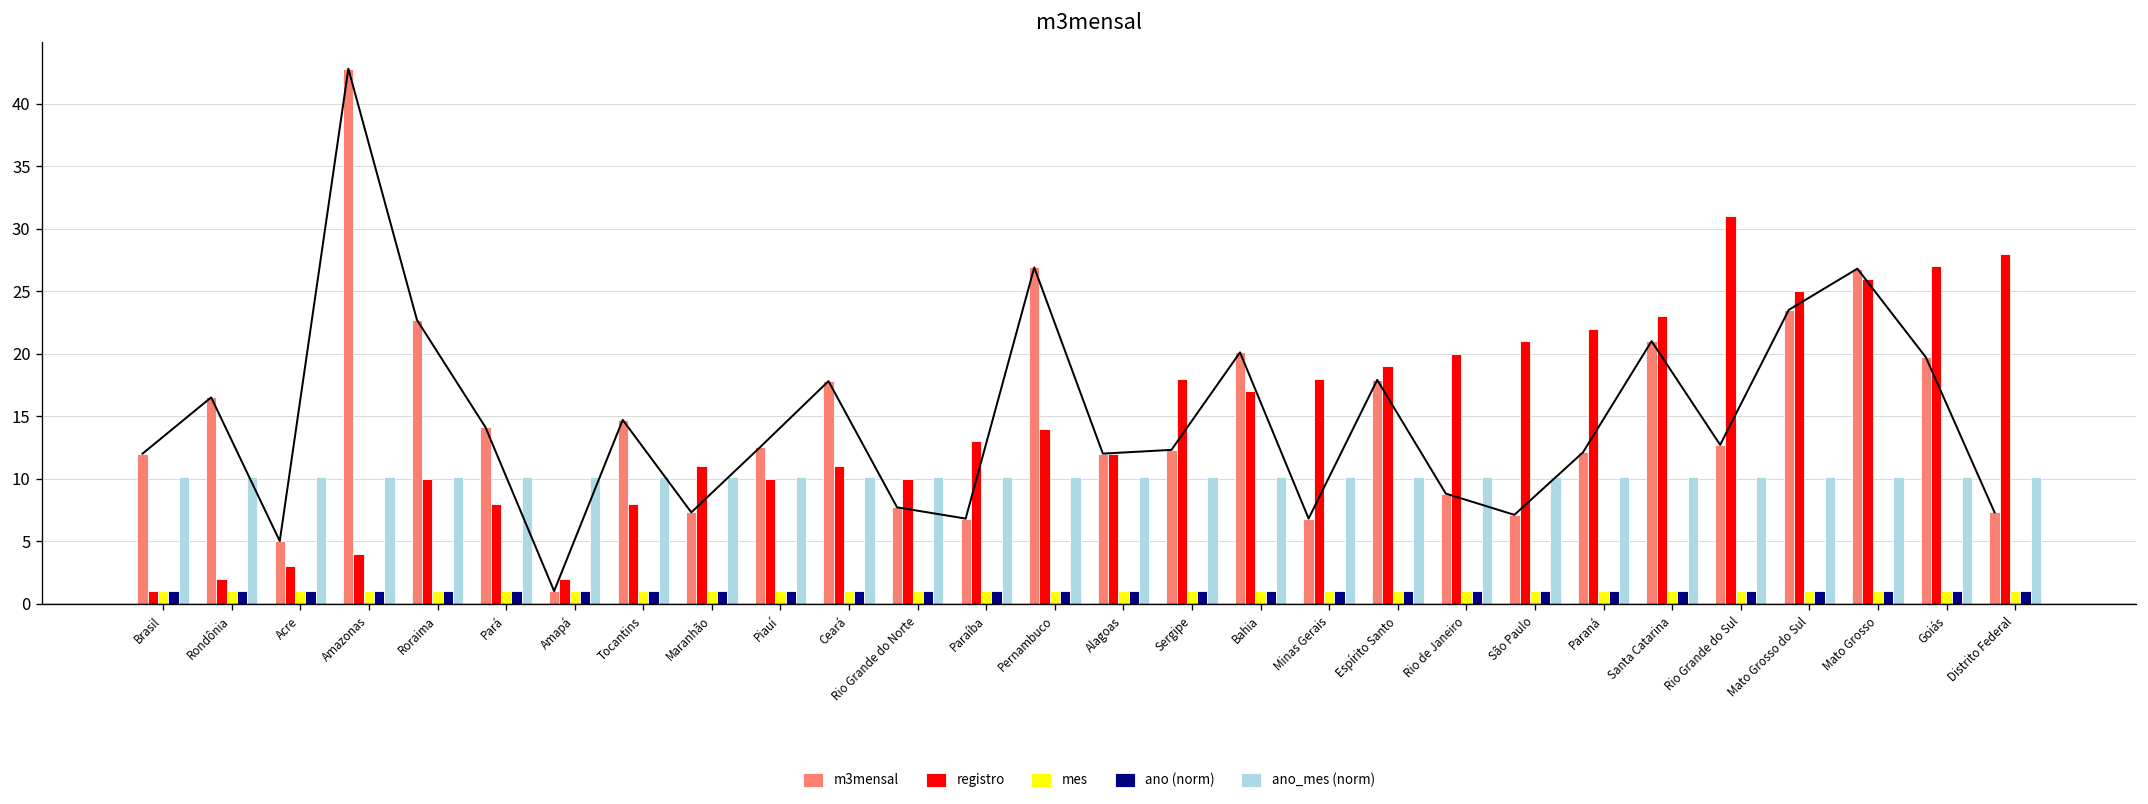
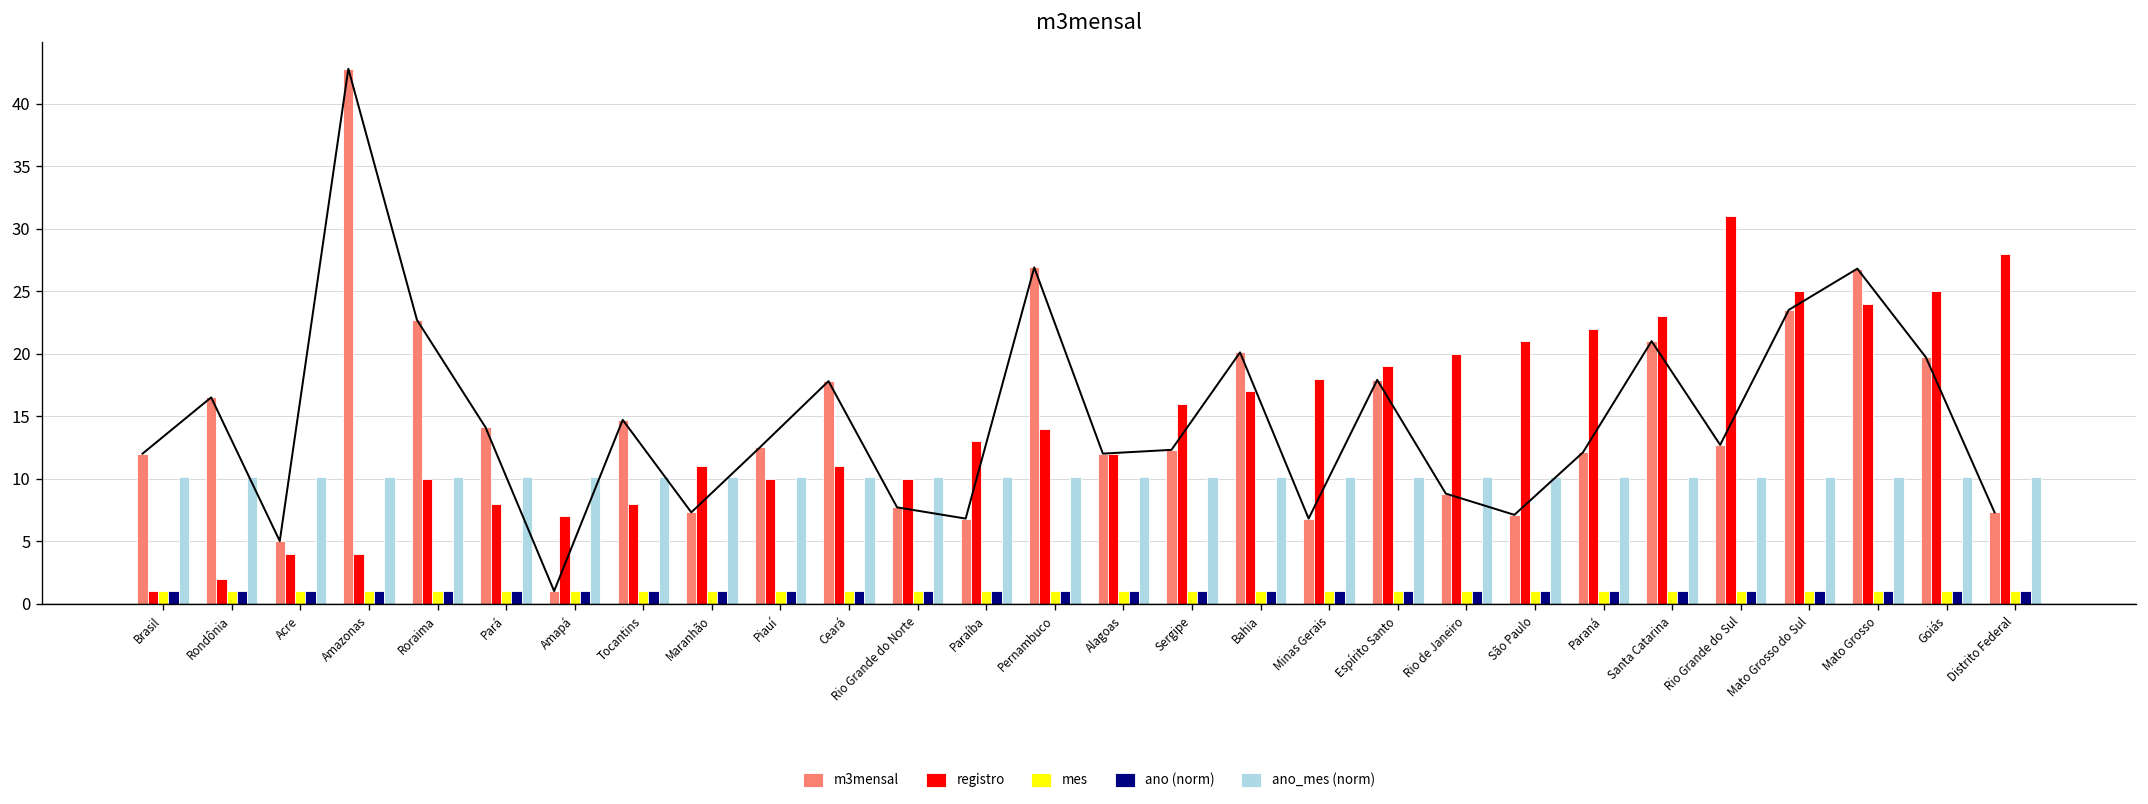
  {
    "m3mensal": {
      "Brasil": 12,
      "Rondônia": 16.5,
      "Acre": 5,
      "Amazonas": 43,
      "Roraima": 22.7,
      "Pará": 14,
      "Amapá": 1,
      "Tocantins": 14.7,
      "Maranhão": 7.3,
      "Piauí": 12.5,
      "Ceará": 18,
      "Rio Grande do Norte": 7.7,
      "Paraíba": 7,
      "Pernambuco": 27,
      "Alagoas": 12,
      "Sergipe": 12.3,
      "Bahia": 20,
      "Minas Gerais": 7,
      "Espírito Santo": 18,
      "Rio de Janeiro": 9,
      "São Paulo": 7,
      "Paraná": 12,
      "Santa Catarina": 21,
      "Rio Grande do Sul": 12.7,
      "Mato Grosso do Sul": 23.5,
      "Mato Grosso": 27,
      "Goiás": 19.7,
      "Distrito Federal": 7.3
    },
    "registro": {
      "Brasil": 1,
      "Rondônia": 2,
-     "Acre": 3,
+     "Acre": 4,
      "Amazonas": 4,
      "Roraima": 10,
      "Pará": 8,
-     "Amapá": 2,
+     "Amapá": 7,
      "Tocantins": 8,
      "Maranhão": 11,
      "Piauí": 10,
      "Ceará": 11,
      "Rio Grande do Norte": 10,
      "Paraíba": 13,
      "Pernambuco": 14,
      "Alagoas": 12,
-     "Sergipe": 18,
+     "Sergipe": 16,
      "Bahia": 17,
      "Minas Gerais": 18,
      "Espírito Santo": 19,
      "Rio de Janeiro": 20,
      "São Paulo": 21,
      "Paraná": 22,
      "Santa Catarina": 23,
      "Rio Grande do Sul": 31,
      "Mato Grosso do Sul": 25,
-     "Mato Grosso": 26,
-     "Goiás": 27,
+     "Mato Grosso": 24,
+     "Goiás": 25,
      "Distrito Federal": 28
    },
    "mes": {
      "Brasil": 1,
      "Rondônia": 1,
      "Acre": 1,
      "Amazonas": 1,
      "Roraima": 1,
      "Pará": 1,
      "Amapá": 1,
      "Tocantins": 1,
      "Maranhão": 1,
      "Piauí": 1,
      "Ceará": 1,
      "Rio Grande do Norte": 1,
      "Paraíba": 1,
      "Pernambuco": 1,
      "Alagoas": 1,
      "Sergipe": 1,
      "Bahia": 1,
      "Minas Gerais": 1,
      "Espírito Santo": 1,
      "Rio de Janeiro": 1,
      "São Paulo": 1,
      "Paraná": 1,
      "Santa Catarina": 1,
      "Rio Grande do Sul": 1,
      "Mato Grosso do Sul": 1,
      "Mato Grosso": 1,
      "Goiás": 1,
      "Distrito Federal": 1
    },
    "ano (norm)": {
      "Brasil": 1,
      "Rondônia": 1,
      "Acre": 1,
      "Amazonas": 1,
      "Roraima": 1,
      "Pará": 1,
      "Amapá": 1,
      "Tocantins": 1,
      "Maranhão": 1,
      "Piauí": 1,
      "Ceará": 1,
      "Rio Grande do Norte": 1,
      "Paraíba": 1,
      "Pernambuco": 1,
      "Alagoas": 1,
      "Sergipe": 1,
      "Bahia": 1,
      "Minas Gerais": 1,
      "Espírito Santo": 1,
      "Rio de Janeiro": 1,
      "São Paulo": 1,
      "Paraná": 1,
      "Santa Catarina": 1,
      "Rio Grande do Sul": 1,
      "Mato Grosso do Sul": 1,
      "Mato Grosso": 1,
      "Goiás": 1,
      "Distrito Federal": 1
    },
    "ano_mes (norm)": {
      "Brasil": 10,
      "Rondônia": 10,
      "Acre": 10,
      "Amazonas": 10,
      "Roraima": 10,
      "Pará": 10,
      "Amapá": 10,
      "Tocantins": 10,
      "Maranhão": 10,
      "Piauí": 10,
      "Ceará": 10,
      "Rio Grande do Norte": 10,
      "Paraíba": 10,
      "Pernambuco": 10,
      "Alagoas": 10,
      "Sergipe": 10,
      "Bahia": 10,
      "Minas Gerais": 10,
      "Espírito Santo": 10,
      "Rio de Janeiro": 10,
      "São Paulo": 10,
      "Paraná": 10,
      "Santa Catarina": 10,
      "Rio Grande do Sul": 10,
      "Mato Grosso do Sul": 10,
      "Mato Grosso": 10,
      "Goiás": 10,
      "Distrito Federal": 10
    }
  }
